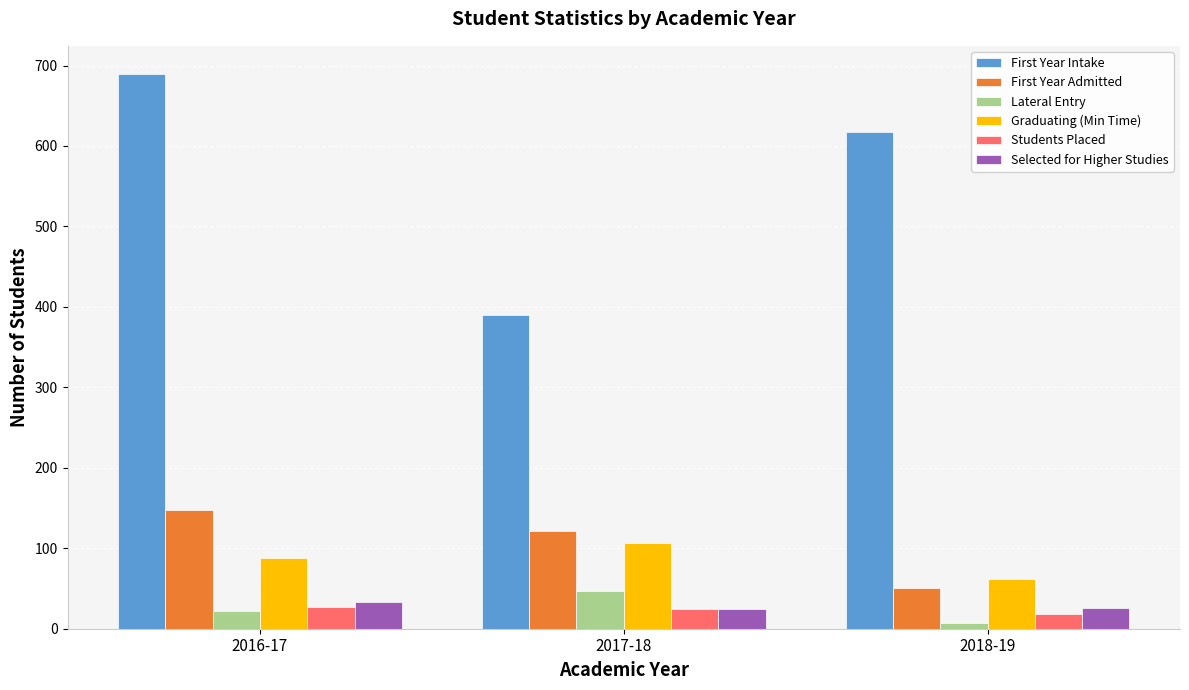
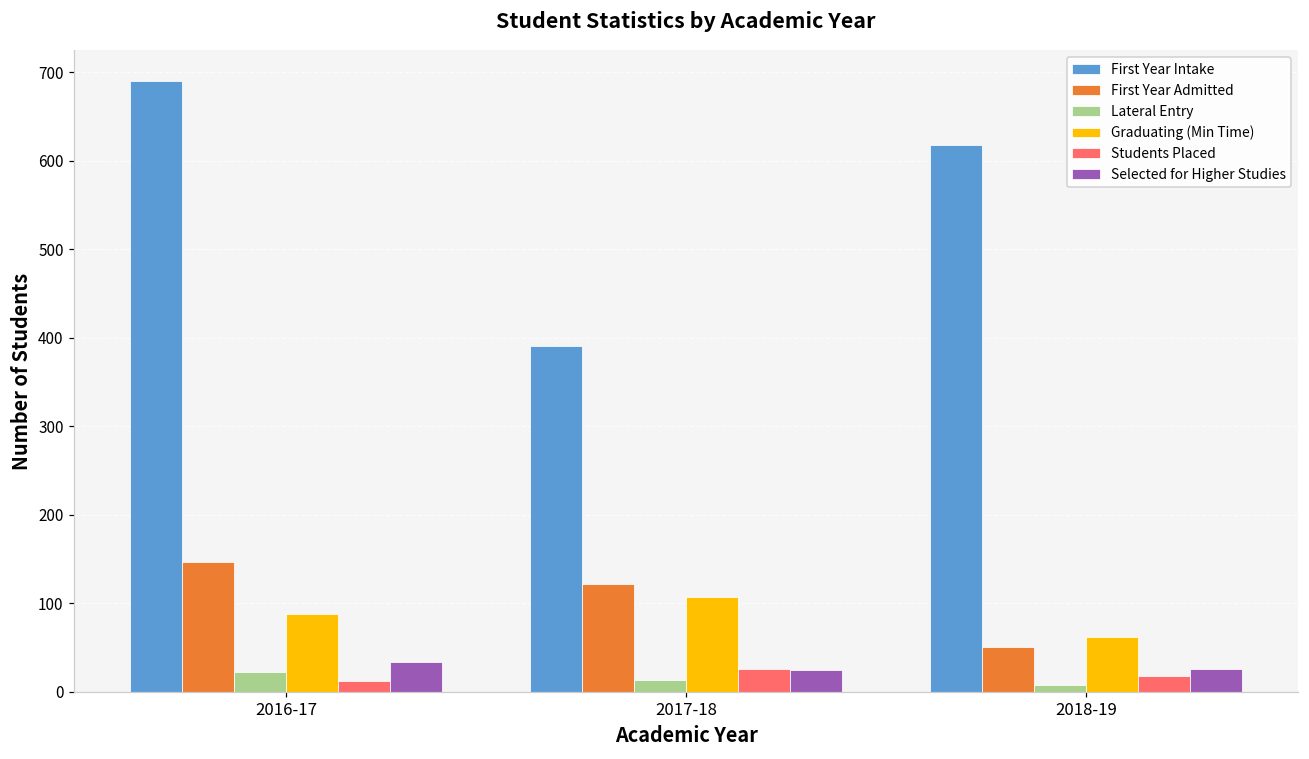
  {
    "First Year Intake": {
      "2016-17": 690,
      "2017-18": 390,
      "2018-19": 620
    },
    "First Year Admitted": {
      "2016-17": 150,
      "2017-18": 120,
      "2018-19": 50
    },
    "Lateral Entry": {
      "2016-17": 20,
-     "2017-18": 50,
+     "2017-18": 10,
      "2018-19": 10
    },
    "Graduating (Min Time)": {
      "2016-17": 90,
      "2017-18": 110,
      "2018-19": 60
    },
    "Students Placed": {
-     "2016-17": 30,
+     "2016-17": 10,
      "2017-18": 30,
      "2018-19": 20
    },
    "Selected for Higher Studies": {
      "2016-17": 30,
      "2017-18": 20,
      "2018-19": 30
    }
  }
